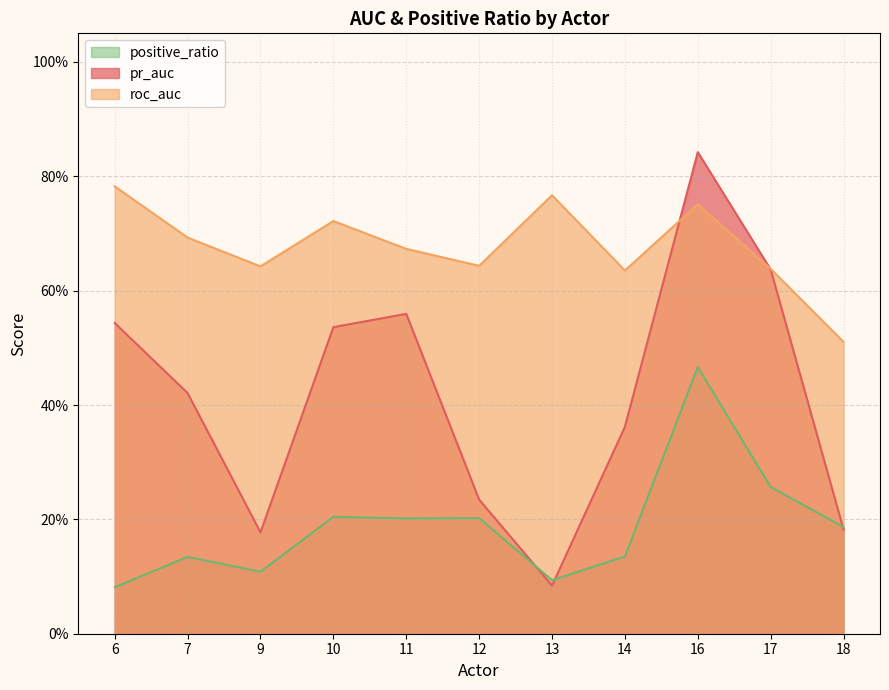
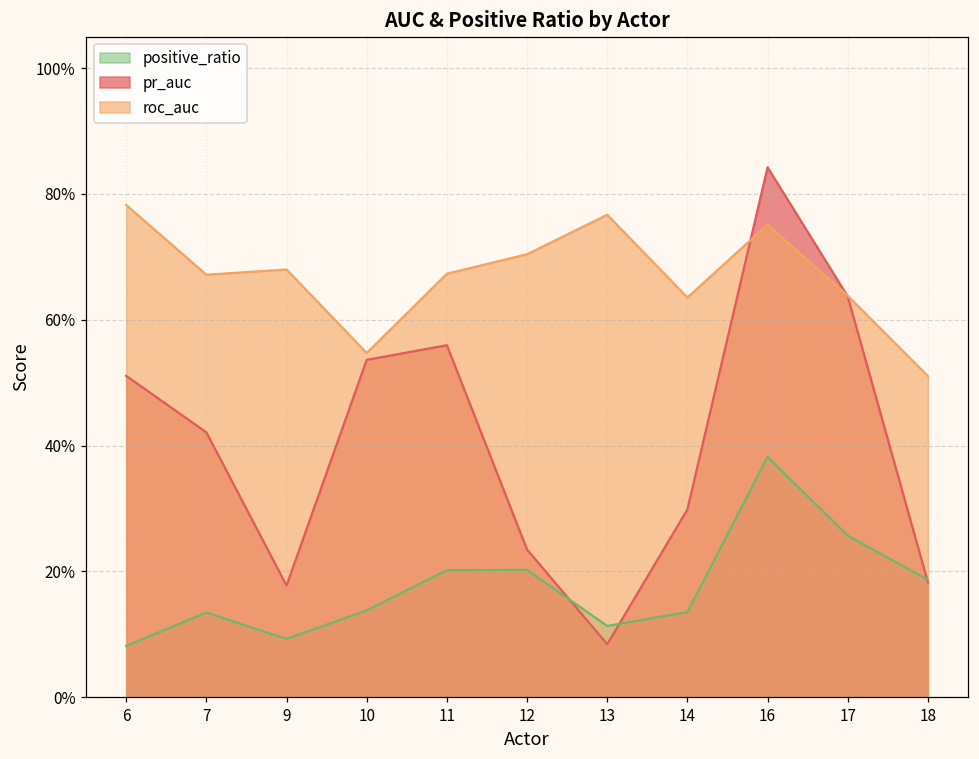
  {
    "positive_ratio": {
      "6": "8%",
      "7": "13%",
-     "9": "11%",
-     "10": "20%",
+     "9": "9%",
+     "10": "14%",
      "11": "20%",
      "12": "20%",
-     "13": "9%",
+     "13": "11%",
      "14": "14%",
-     "16": "47%",
+     "16": "38%",
      "17": "26%"
    },
    "pr_auc": {
-     "6": "54%",
+     "6": "51%",
      "7": "42%",
      "9": "18%",
      "10": "54%",
      "11": "56%",
      "12": "23%",
      "13": "8%",
-     "14": "36%",
+     "14": "30%",
      "16": "84%"
    },
    "roc_auc": {
      "6": "78%",
-     "7": "69%",
-     "9": "64%",
-     "10": "72%",
+     "7": "67%",
+     "9": "68%",
+     "10": "55%",
      "11": "67%",
-     "12": "64%",
+     "12": "70%",
      "13": "77%",
      "14": "64%",
      "16": "75%",
      "18": "51%"
    }
  }
